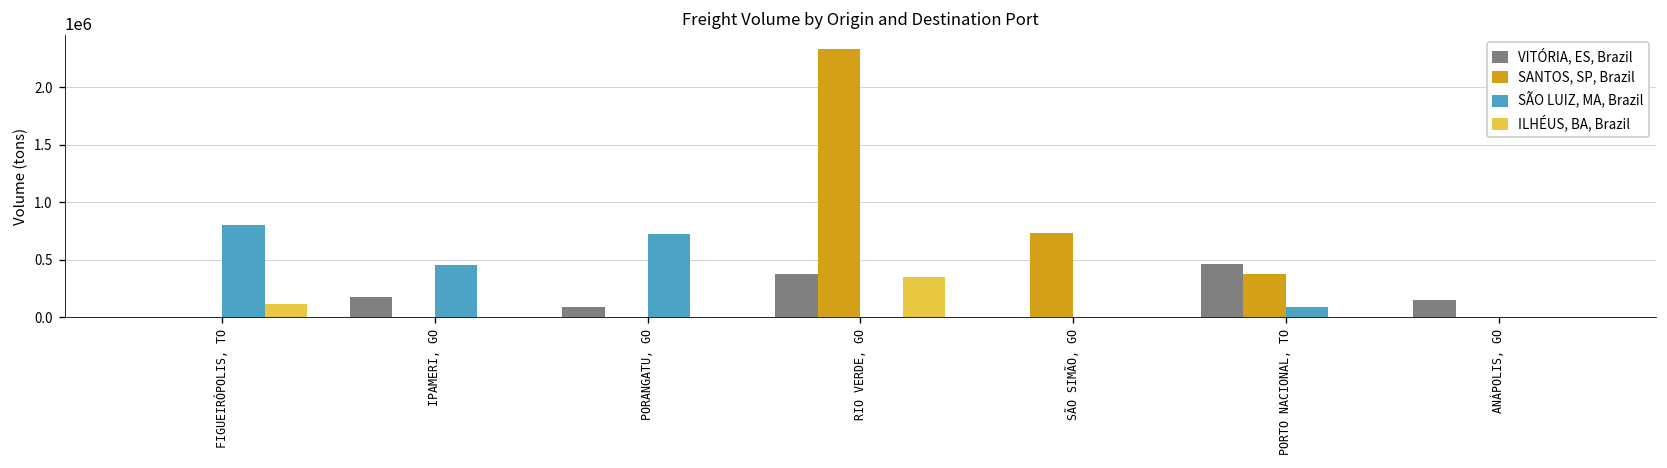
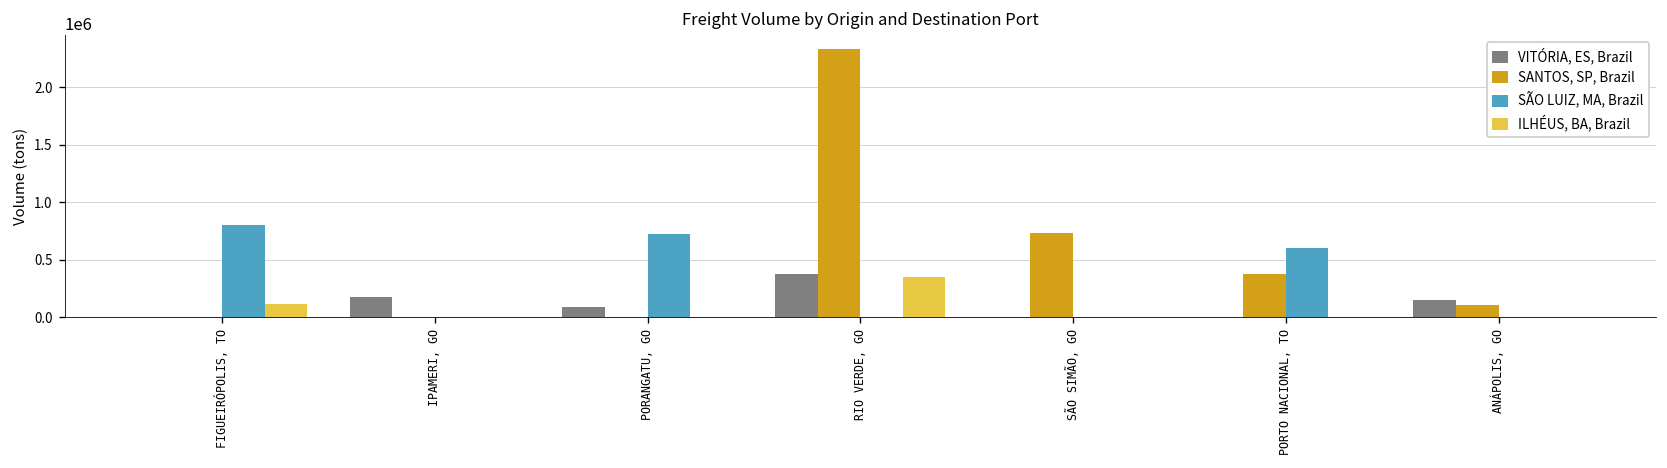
  {
    "VITÓRIA, ES, Brazil": {
      "FIGUEIRÓPOLIS, TO": 0,
      "IPAMERI, GO": 200000,
      "PORANGATU, GO": 100000,
      "RIO VERDE, GO": 400000,
      "SÃO SIMÃO, GO": 0,
-     "PORTO NACIONAL, TO": 500000,
+     "PORTO NACIONAL, TO": 0,
      "ANÁPOLIS, GO": 100000
    },
    "SANTOS, SP, Brazil": {
      "FIGUEIRÓPOLIS, TO": 0,
      "IPAMERI, GO": 0,
      "PORANGATU, GO": 0,
      "RIO VERDE, GO": 2300000,
      "SÃO SIMÃO, GO": 700000,
      "PORTO NACIONAL, TO": 400000,
-     "ANÁPOLIS, GO": 0
+     "ANÁPOLIS, GO": 100000
    },
    "SÃO LUIZ, MA, Brazil": {
      "FIGUEIRÓPOLIS, TO": 800000,
-     "IPAMERI, GO": 500000,
+     "IPAMERI, GO": 0,
      "PORANGATU, GO": 700000,
      "RIO VERDE, GO": 0,
      "SÃO SIMÃO, GO": 0,
-     "PORTO NACIONAL, TO": 100000,
+     "PORTO NACIONAL, TO": 600000,
      "ANÁPOLIS, GO": 0
    },
    "ILHÉUS, BA, Brazil": {
      "FIGUEIRÓPOLIS, TO": 100000,
      "IPAMERI, GO": 0,
      "PORANGATU, GO": 0,
      "RIO VERDE, GO": 300000,
      "SÃO SIMÃO, GO": 0,
      "PORTO NACIONAL, TO": 0,
      "ANÁPOLIS, GO": 0
    }
  }
